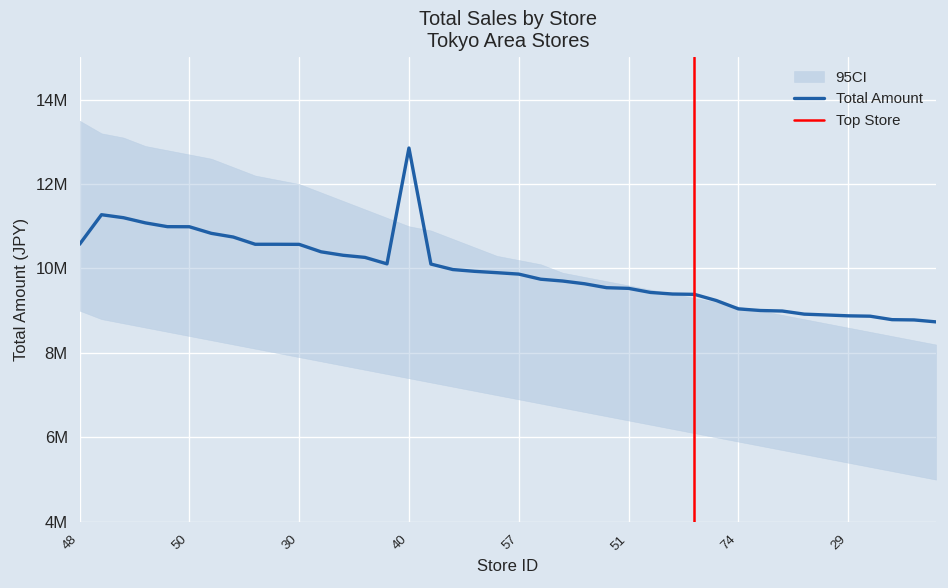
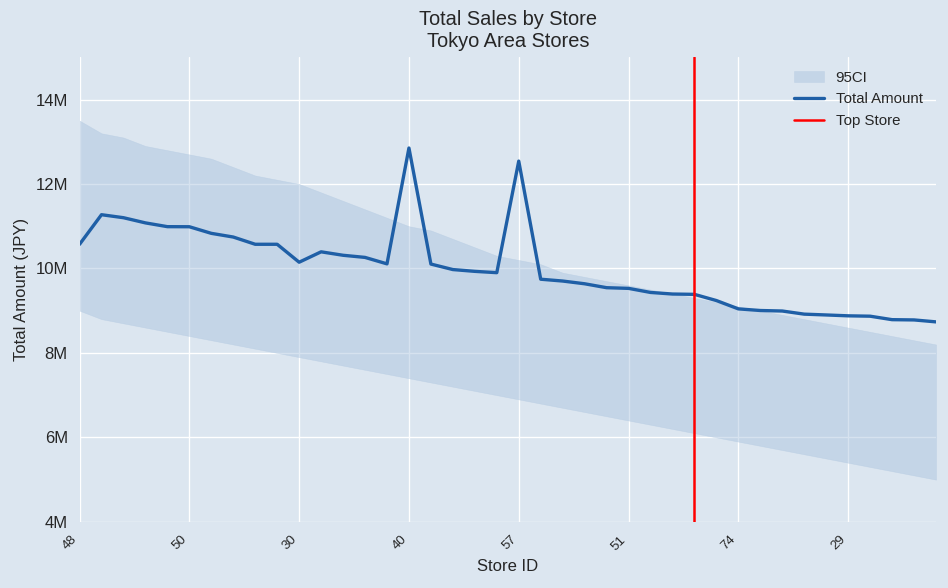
  {
    "Total Amount": {
      "48": 10600000,
      "50": 11000000,
-     "30": 10600000,
+     "30": 10100000,
      "40": 12900000,
-     "57": 9900000
+     "57": 12500000
    }
  }
